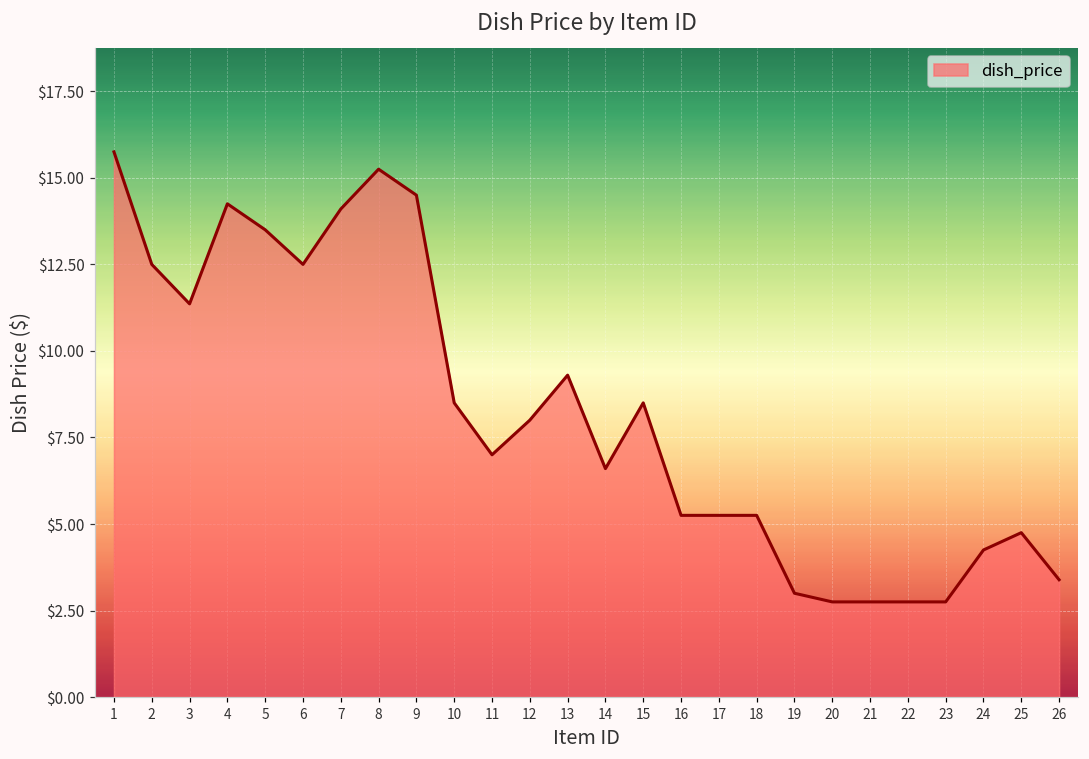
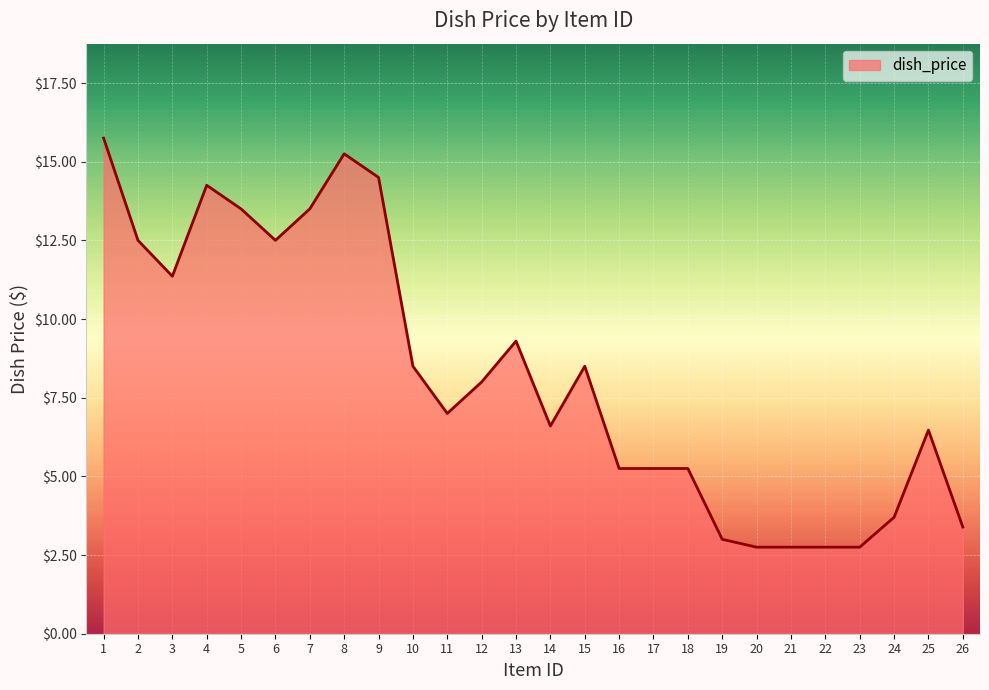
  {
    "1": "$15.8",
    "2": "$12.5",
    "3": "$11.4",
    "4": "$14.3",
    "5": "$13.5",
    "6": "$12.5",
-   "7": "$14.1",
+   "7": "$13.5",
    "8": "$15.3",
    "9": "$14.5",
    "10": "$8.5",
    "11": "$7.0",
    "12": "$8.0",
    "13": "$9.3",
    "14": "$6.6",
    "15": "$8.5",
    "16": "$5.3",
    "17": "$5.3",
    "18": "$5.3",
    "19": "$3.0",
    "20": "$2.8",
    "21": "$2.8",
    "22": "$2.8",
    "23": "$2.8",
-   "24": "$4.3",
-   "25": "$4.8",
+   "24": "$3.7",
+   "25": "$6.5",
    "26": "$3.4"
  }
